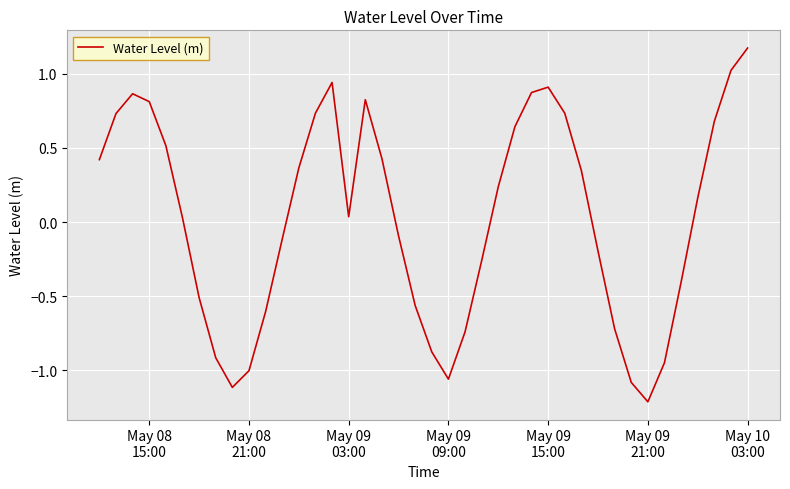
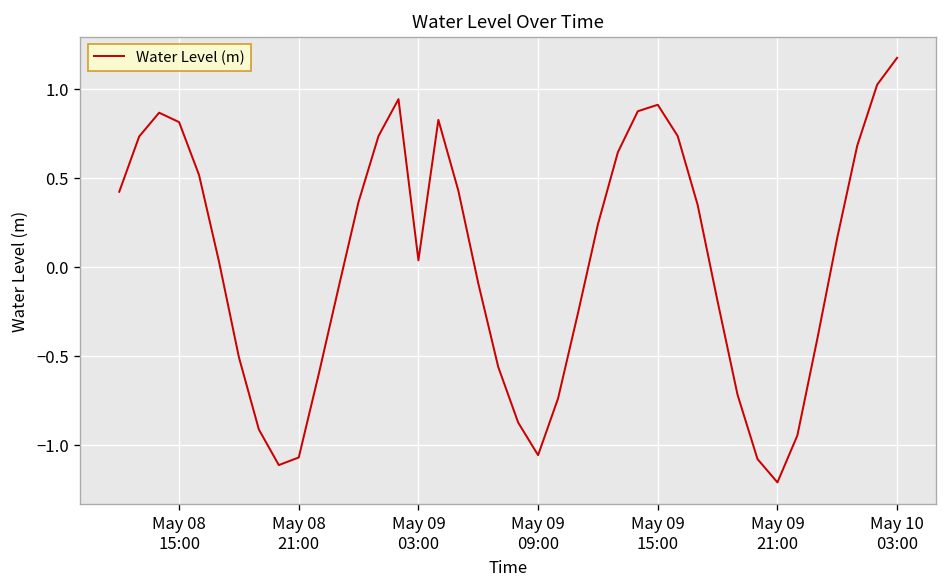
  {
    "May 08 15:00": 0.81,
-   "May 08 21:00": -1.00,
+   "May 08 21:00": -1.07,
    "May 09 03:00": 0.04,
    "May 09 09:00": -1.06,
    "May 09 15:00": 0.91,
    "May 09 21:00": -1.21,
    "May 10 03:00": 1.17
  }
